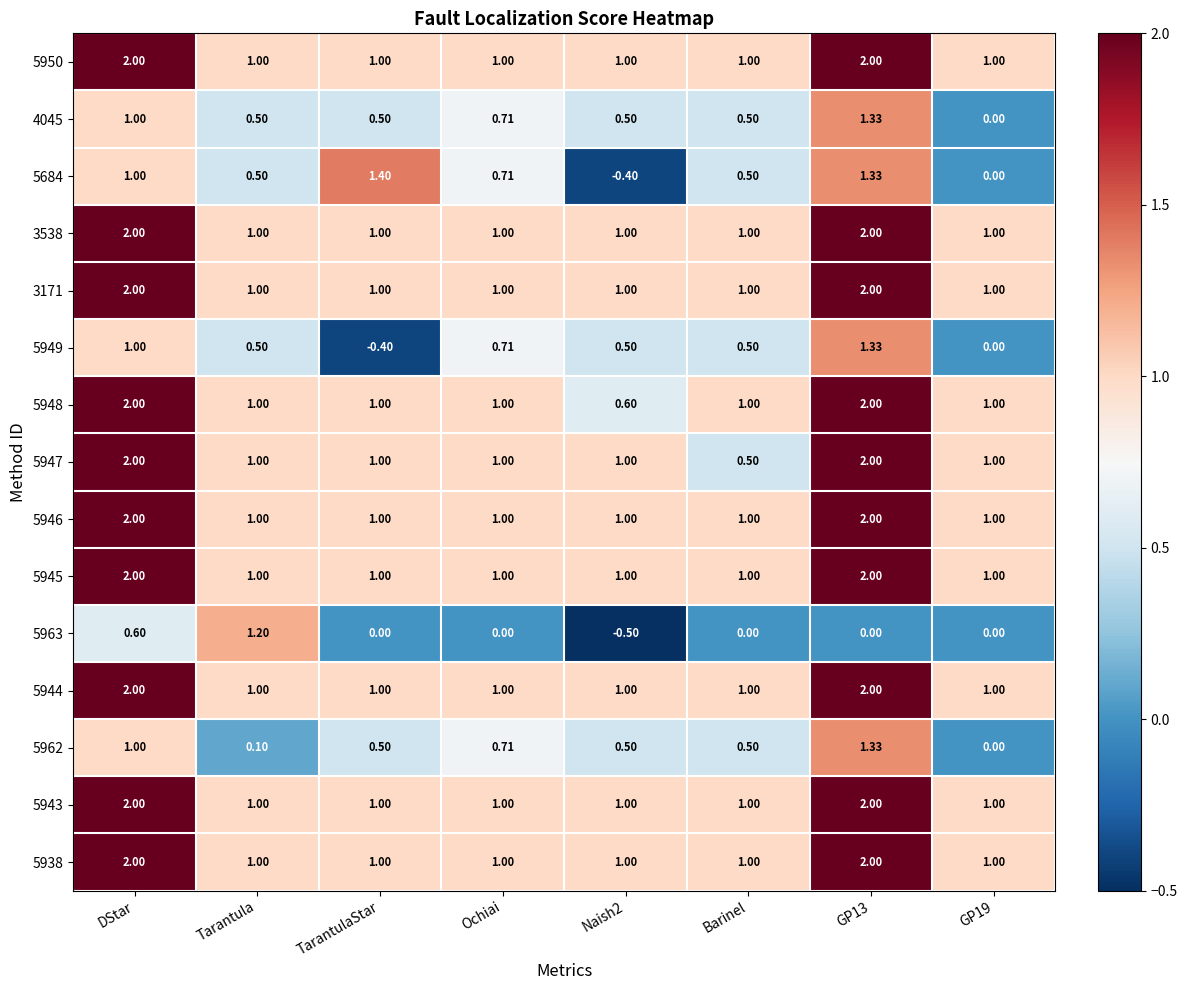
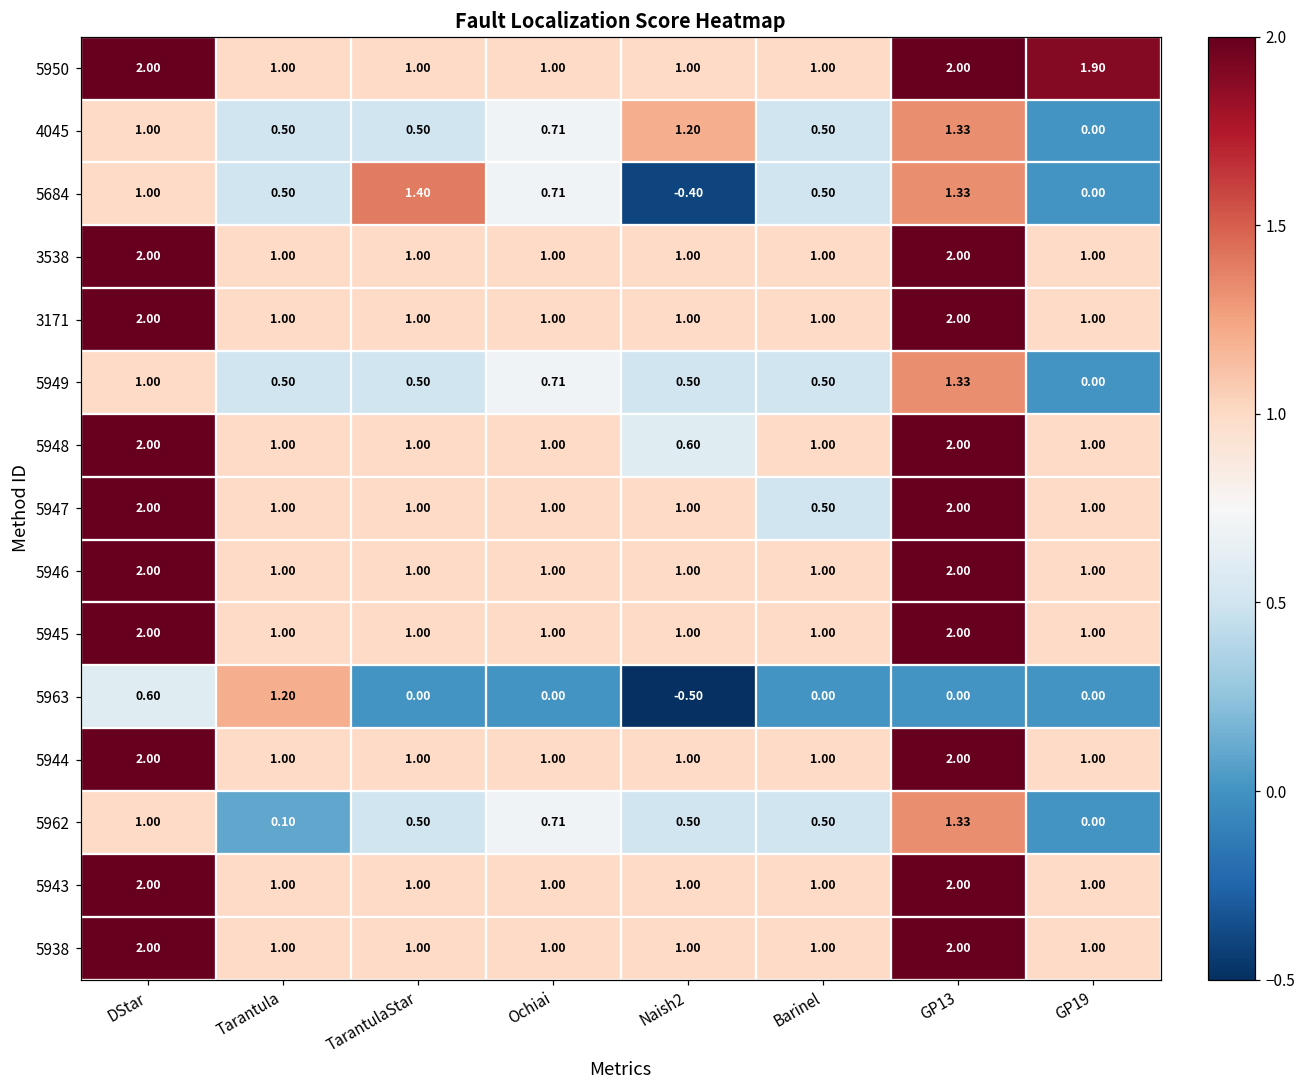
  {
    "5950": {
      "DStar": 2.00,
      "Tarantula": 1.00,
      "TarantulaStar": 1.00,
      "Ochiai": 1.00,
      "Naish2": 1.00,
      "Barinel": 1.00,
      "GP13": 2.00,
-     "GP19": 1.00
+     "GP19": 1.90
    },
    "4045": {
      "DStar": 1.00,
      "Tarantula": 0.50,
      "TarantulaStar": 0.50,
      "Ochiai": 0.71,
-     "Naish2": 0.50,
+     "Naish2": 1.20,
      "Barinel": 0.50,
      "GP13": 1.33,
      "GP19": 0.00
    },
    "5684": {
      "DStar": 1.00,
      "Tarantula": 0.50,
      "TarantulaStar": 1.40,
      "Ochiai": 0.71,
      "Naish2": -0.40,
      "Barinel": 0.50,
      "GP13": 1.33,
      "GP19": 0.00
    },
    "3538": {
      "DStar": 2.00,
      "Tarantula": 1.00,
      "TarantulaStar": 1.00,
      "Ochiai": 1.00,
      "Naish2": 1.00,
      "Barinel": 1.00,
      "GP13": 2.00,
      "GP19": 1.00
    },
    "3171": {
      "DStar": 2.00,
      "Tarantula": 1.00,
      "TarantulaStar": 1.00,
      "Ochiai": 1.00,
      "Naish2": 1.00,
      "Barinel": 1.00,
      "GP13": 2.00,
      "GP19": 1.00
    },
    "5949": {
      "DStar": 1.00,
      "Tarantula": 0.50,
-     "TarantulaStar": -0.40,
+     "TarantulaStar": 0.50,
      "Ochiai": 0.71,
      "Naish2": 0.50,
      "Barinel": 0.50,
      "GP13": 1.33,
      "GP19": 0.00
    },
    "5948": {
      "DStar": 2.00,
      "Tarantula": 1.00,
      "TarantulaStar": 1.00,
      "Ochiai": 1.00,
      "Naish2": 0.60,
      "Barinel": 1.00,
      "GP13": 2.00,
      "GP19": 1.00
    },
    "5947": {
      "DStar": 2.00,
      "Tarantula": 1.00,
      "TarantulaStar": 1.00,
      "Ochiai": 1.00,
      "Naish2": 1.00,
      "Barinel": 0.50,
      "GP13": 2.00,
      "GP19": 1.00
    },
    "5946": {
      "DStar": 2.00,
      "Tarantula": 1.00,
      "TarantulaStar": 1.00,
      "Ochiai": 1.00,
      "Naish2": 1.00,
      "Barinel": 1.00,
      "GP13": 2.00,
      "GP19": 1.00
    },
    "5945": {
      "DStar": 2.00,
      "Tarantula": 1.00,
      "TarantulaStar": 1.00,
      "Ochiai": 1.00,
      "Naish2": 1.00,
      "Barinel": 1.00,
      "GP13": 2.00,
      "GP19": 1.00
    },
    "5963": {
      "DStar": 0.60,
      "Tarantula": 1.20,
      "TarantulaStar": 0.00,
      "Ochiai": 0.00,
      "Naish2": -0.50,
      "Barinel": 0.00,
      "GP13": 0.00,
      "GP19": 0.00
    },
    "5944": {
      "DStar": 2.00,
      "Tarantula": 1.00,
      "TarantulaStar": 1.00,
      "Ochiai": 1.00,
      "Naish2": 1.00,
      "Barinel": 1.00,
      "GP13": 2.00,
      "GP19": 1.00
    },
    "5962": {
      "DStar": 1.00,
      "Tarantula": 0.10,
      "TarantulaStar": 0.50,
      "Ochiai": 0.71,
      "Naish2": 0.50,
      "Barinel": 0.50,
      "GP13": 1.33,
      "GP19": 0.00
    },
    "5943": {
      "DStar": 2.00,
      "Tarantula": 1.00,
      "TarantulaStar": 1.00,
      "Ochiai": 1.00,
      "Naish2": 1.00,
      "Barinel": 1.00,
      "GP13": 2.00,
      "GP19": 1.00
    },
    "5938": {
      "DStar": 2.00,
      "Tarantula": 1.00,
      "TarantulaStar": 1.00,
      "Ochiai": 1.00,
      "Naish2": 1.00,
      "Barinel": 1.00,
      "GP13": 2.00,
      "GP19": 1.00
    }
  }
